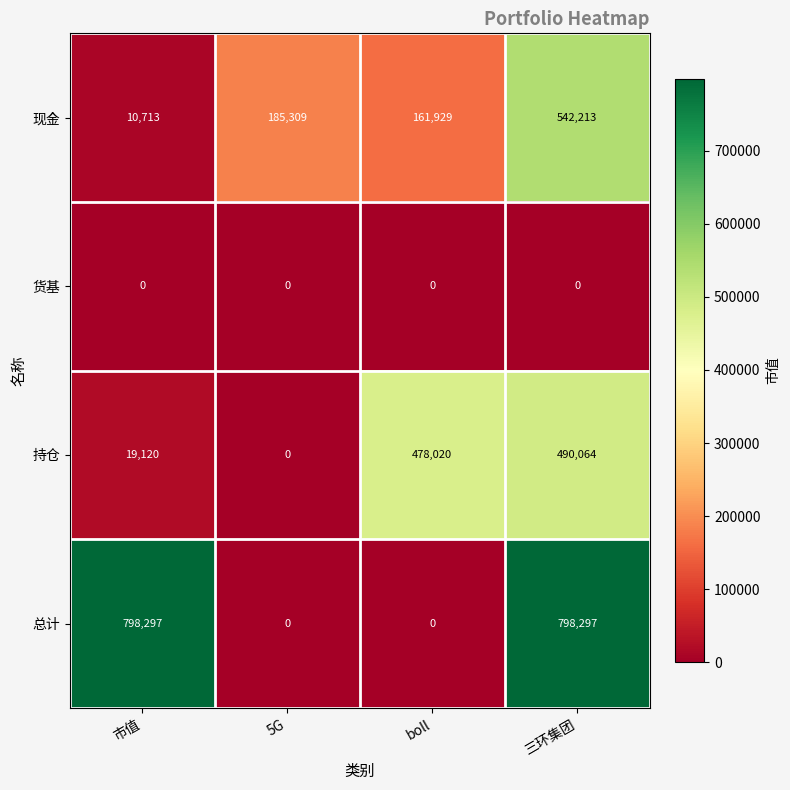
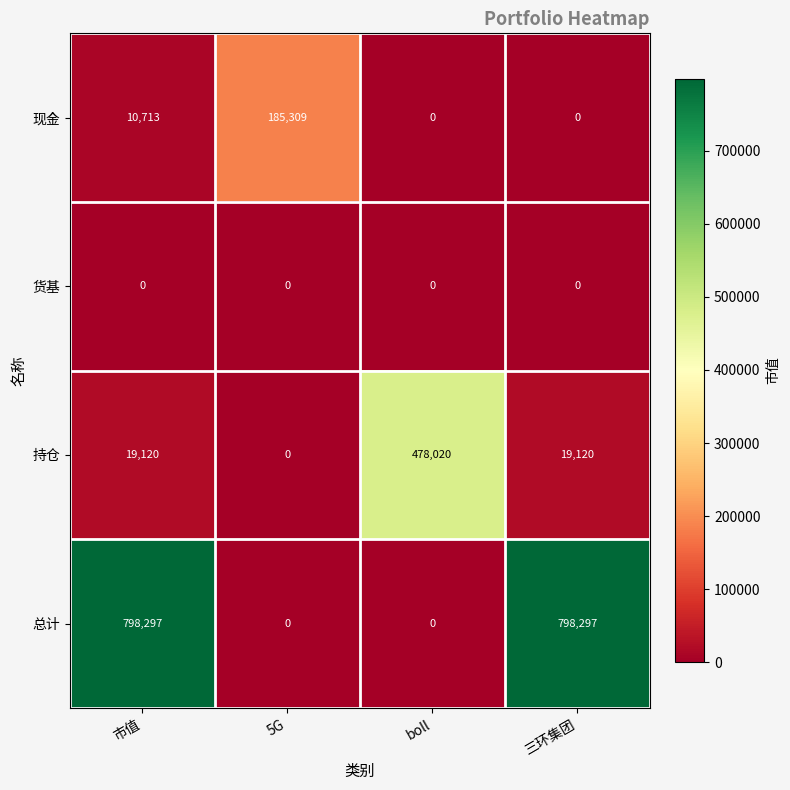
  {
    "现金": {
      "市值": "10,713",
      "5G": "185,309",
-     "boll": "161,929",
-     "三环集团": "542,213"
+     "boll": "0",
+     "三环集团": "0"
    },
    "货基": {
      "市值": "0",
      "5G": "0",
      "boll": "0",
      "三环集团": "0"
    },
    "持仓": {
      "市值": "19,120",
      "5G": "0",
      "boll": "478,020",
-     "三环集团": "490,064"
+     "三环集团": "19,120"
    },
    "总计": {
      "市值": "798,297",
      "5G": "0",
      "boll": "0",
      "三环集团": "798,297"
    }
  }
